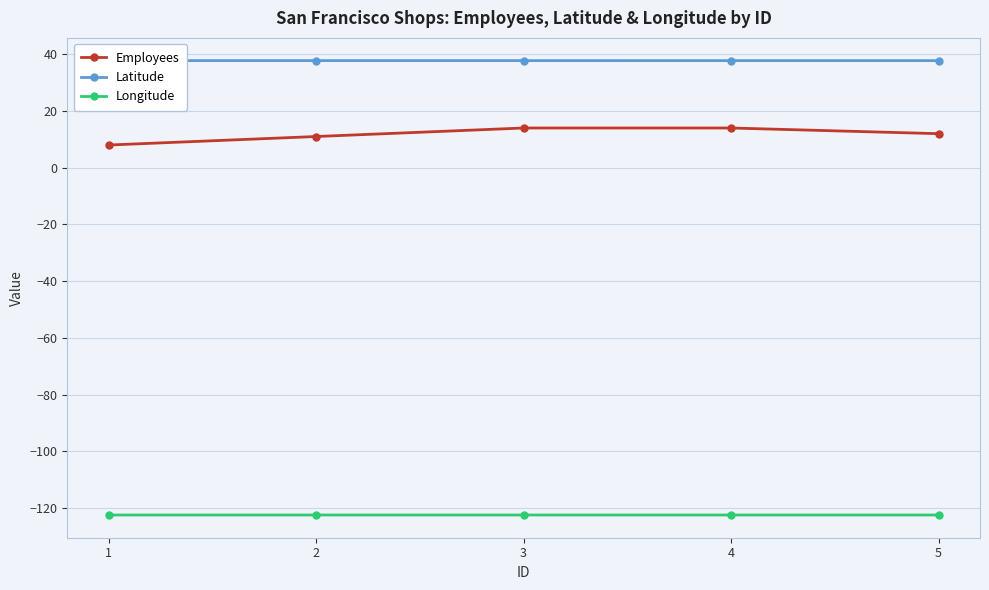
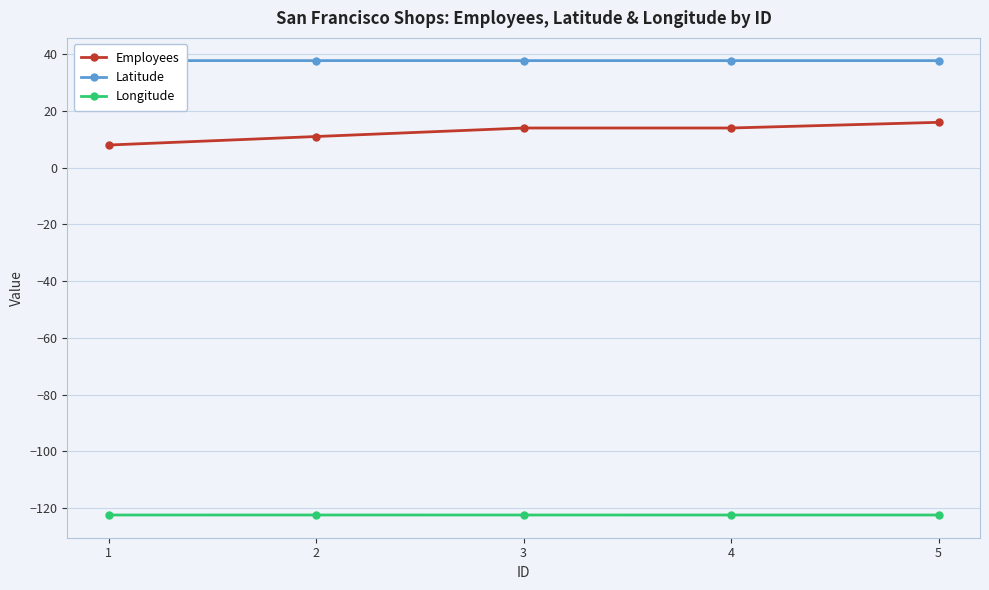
  {
    "Employees": {
      "1": 8,
      "2": 11,
      "3": 14,
      "4": 14,
-     "5": 12
+     "5": 16
    },
    "Latitude": {
      "2": 38,
      "3": 38,
      "4": 38,
      "5": 38
    },
    "Longitude": {
      "1": -122,
      "2": -122,
      "3": -122,
      "4": -122,
      "5": -122
    }
  }
